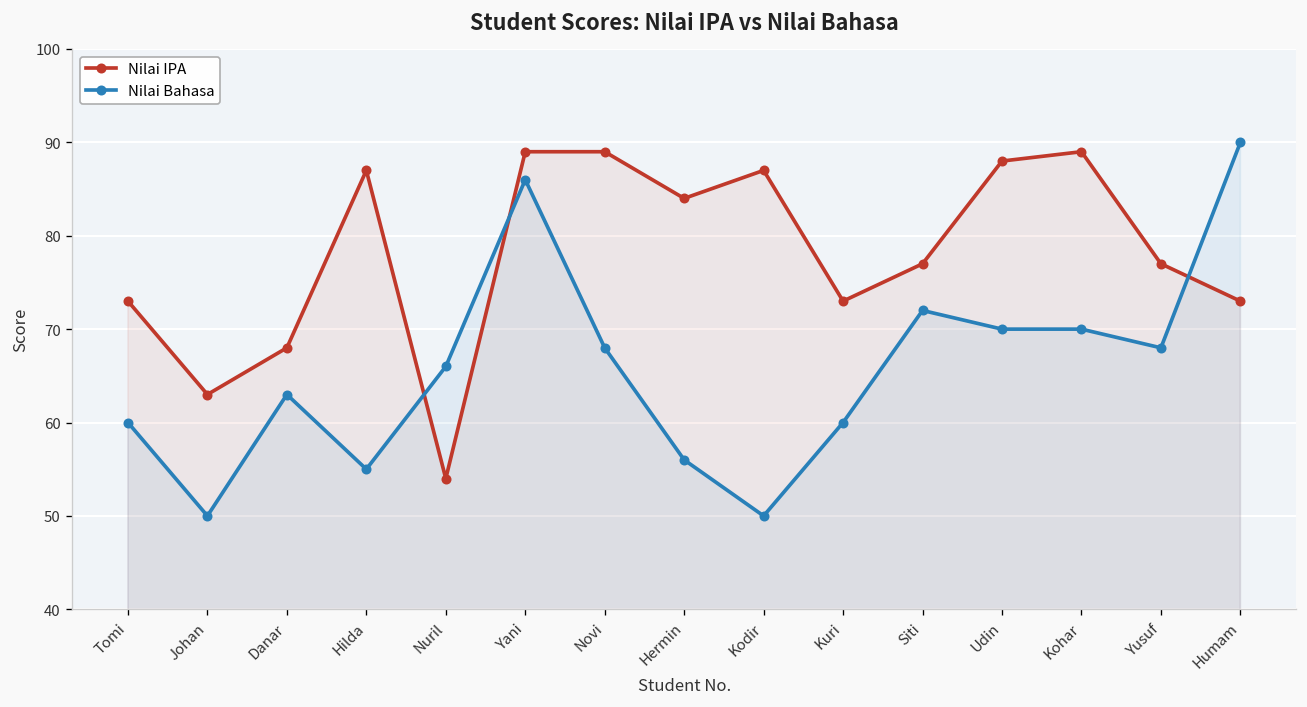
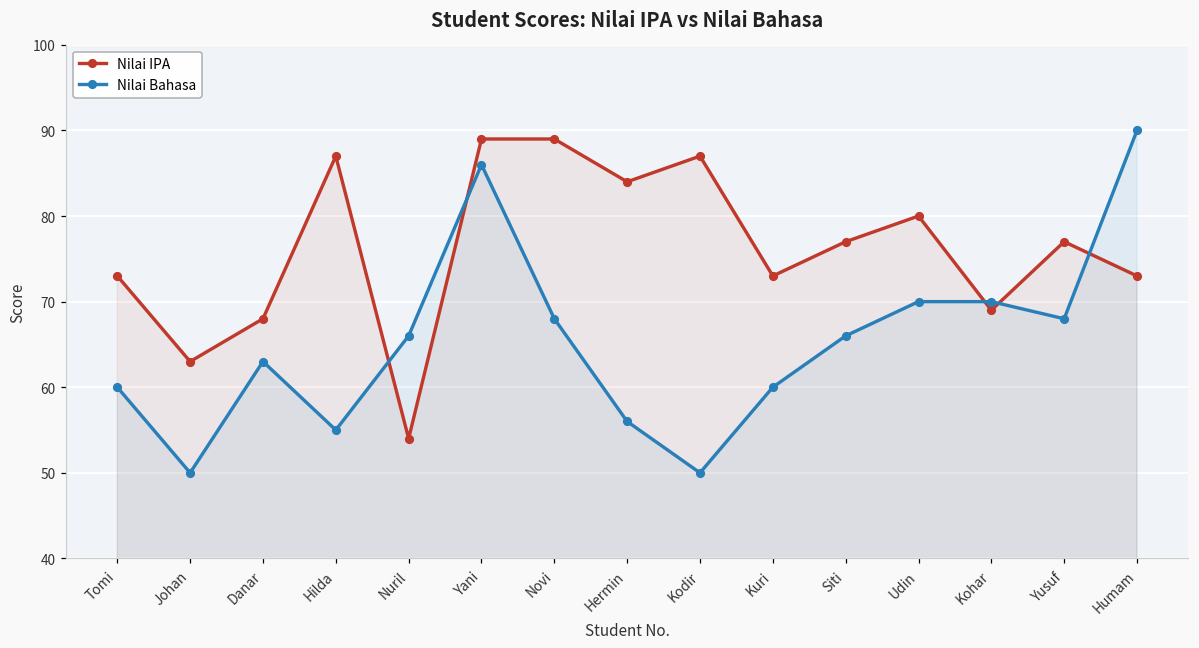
  {
    "Nilai IPA": {
      "Tomi": 73,
      "Johan": 63,
      "Danar": 68,
      "Hilda": 87,
      "Nuril": 54,
      "Yani": 89,
      "Novi": 89,
      "Hermin": 84,
      "Kodir": 87,
      "Kuri": 73,
      "Siti": 77,
-     "Udin": 88,
-     "Kohar": 89,
+     "Udin": 80,
+     "Kohar": 69,
      "Yusuf": 77,
      "Humam": 73
    },
    "Nilai Bahasa": {
      "Tomi": 60,
      "Johan": 50,
      "Danar": 63,
      "Hilda": 55,
      "Nuril": 66,
      "Yani": 86,
      "Novi": 68,
      "Hermin": 56,
      "Kodir": 50,
      "Kuri": 60,
-     "Siti": 72,
+     "Siti": 66,
      "Udin": 70,
      "Kohar": 70,
      "Yusuf": 68,
      "Humam": 90
    }
  }
